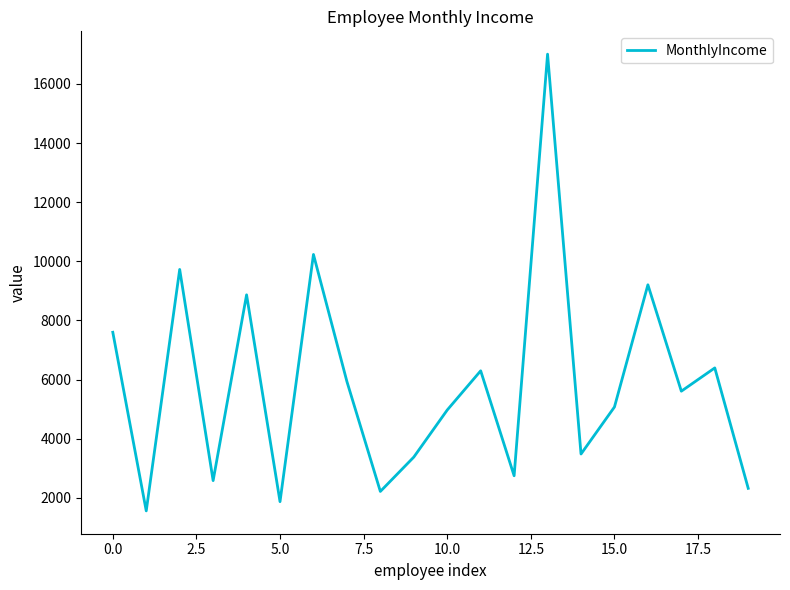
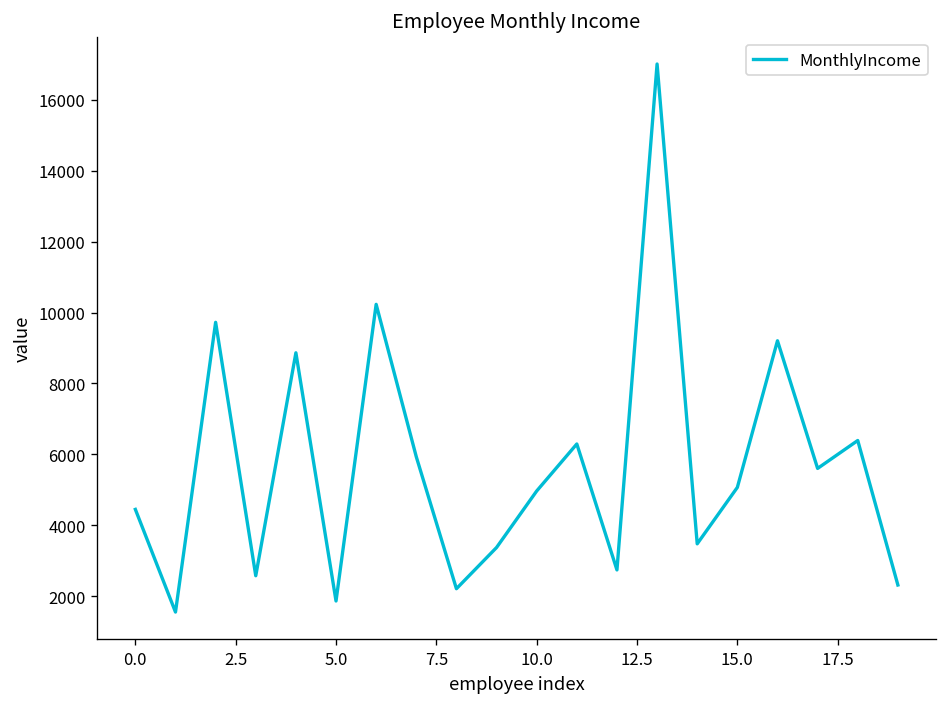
  {
-   "0.0": 7600,
+   "0.0": 4500,
    "5.0": 1900,
    "10.0": 5000,
    "15.0": 5100
  }
